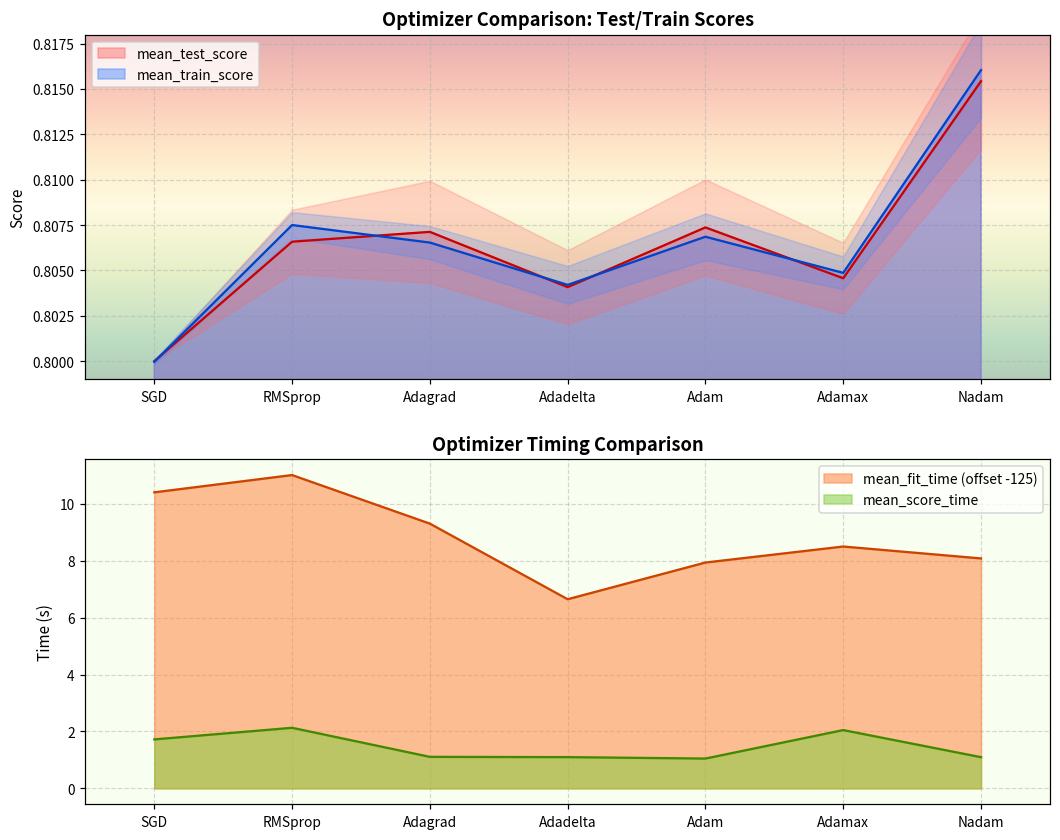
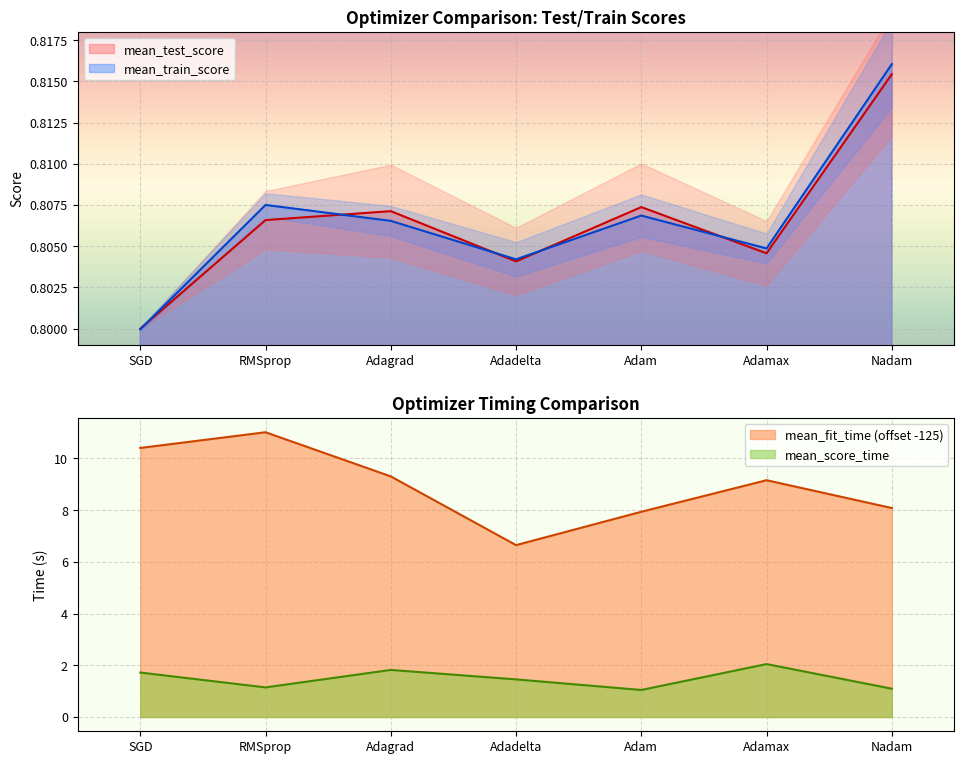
  {
    "Optimizer Timing Comparison": {
      "mean_fit_time (offset -125)": {
        "SGD": 10.4,
        "RMSprop": 11.0,
        "Adagrad": 9.3,
        "Adadelta": 6.6,
        "Adam": 7.9,
-       "Adamax": 8.5,
+       "Adamax": 9.2,
        "Nadam": 8.1
      },
      "mean_score_time": {
        "SGD": 1.7,
-       "RMSprop": 2.1,
-       "Adagrad": 1.1,
-       "Adadelta": 1.1,
+       "RMSprop": 1.1,
+       "Adagrad": 1.8,
+       "Adadelta": 1.5,
        "Adam": 1.0,
        "Adamax": 2.0,
        "Nadam": 1.1
      }
    }
  }
